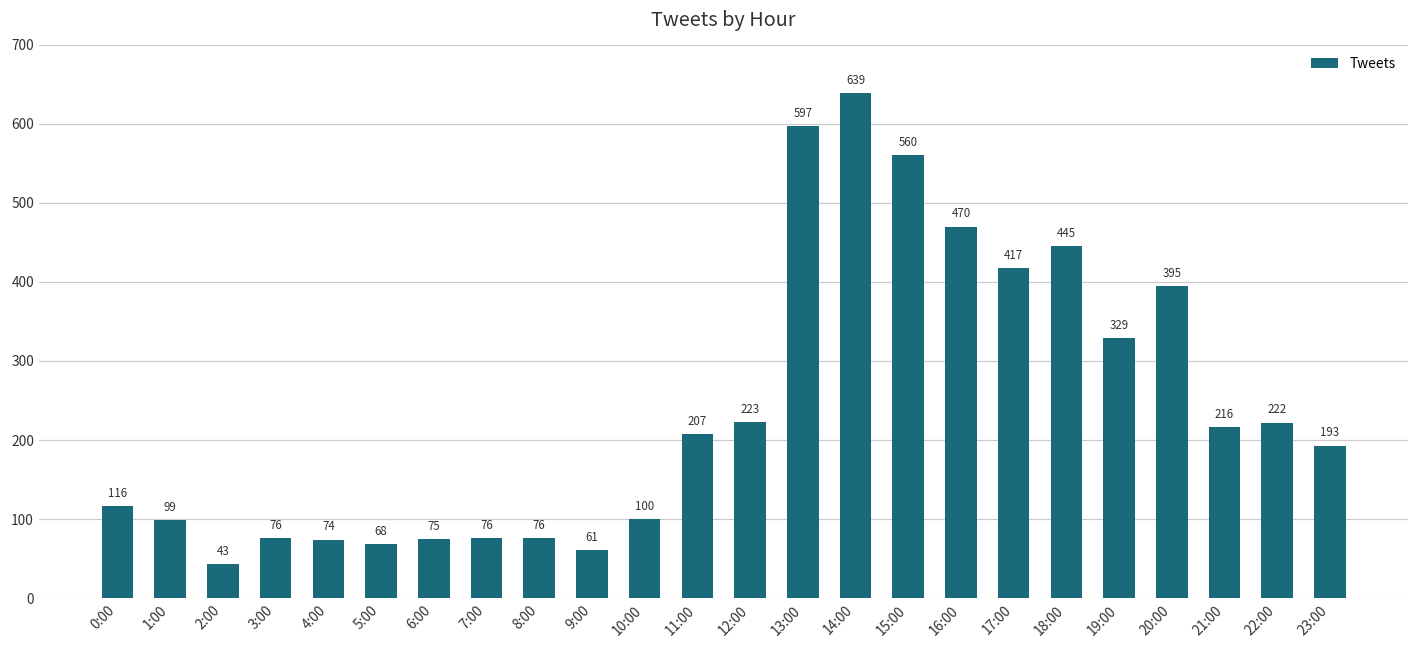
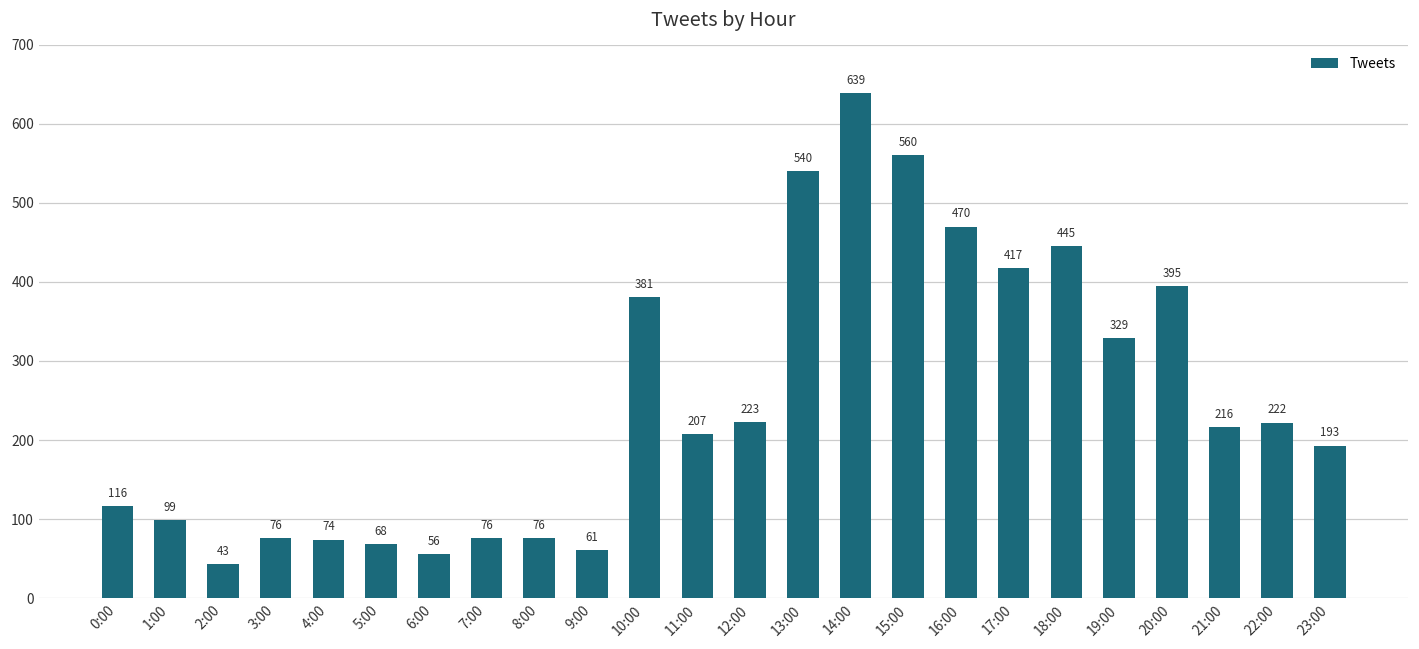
  {
    "0:00": 116,
    "1:00": 99,
    "2:00": 43,
    "3:00": 76,
    "4:00": 74,
    "5:00": 68,
-   "6:00": 75,
+   "6:00": 56,
    "7:00": 76,
    "8:00": 76,
    "9:00": 61,
-   "10:00": 100,
+   "10:00": 381,
    "11:00": 207,
    "12:00": 223,
-   "13:00": 597,
+   "13:00": 540,
    "14:00": 639,
    "15:00": 560,
    "16:00": 470,
    "17:00": 417,
    "18:00": 445,
    "19:00": 329,
    "20:00": 395,
    "21:00": 216,
    "22:00": 222,
    "23:00": 193
  }
